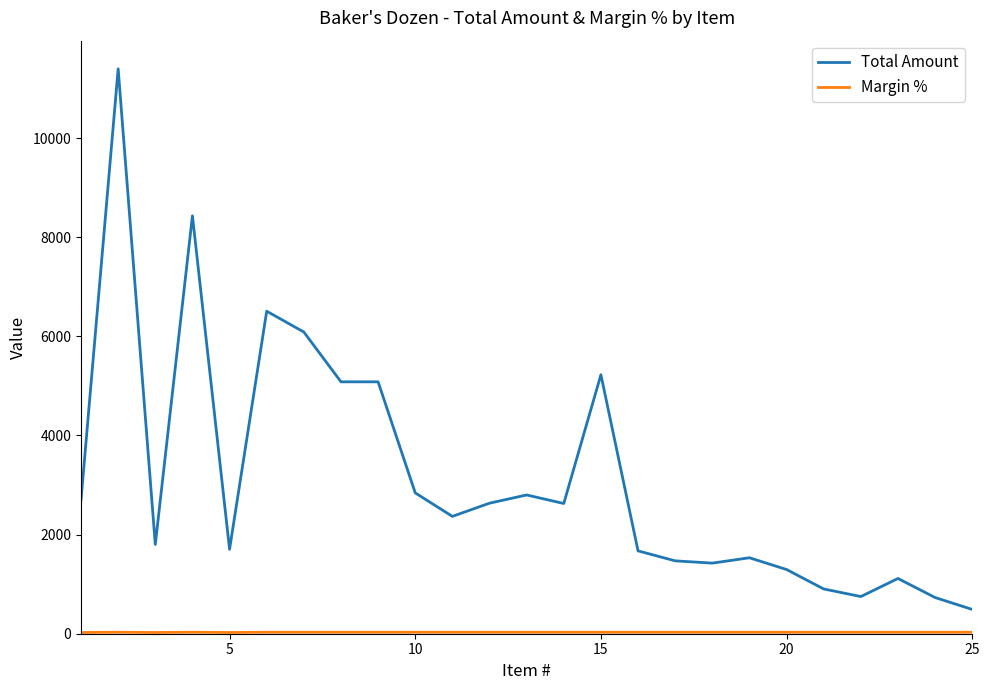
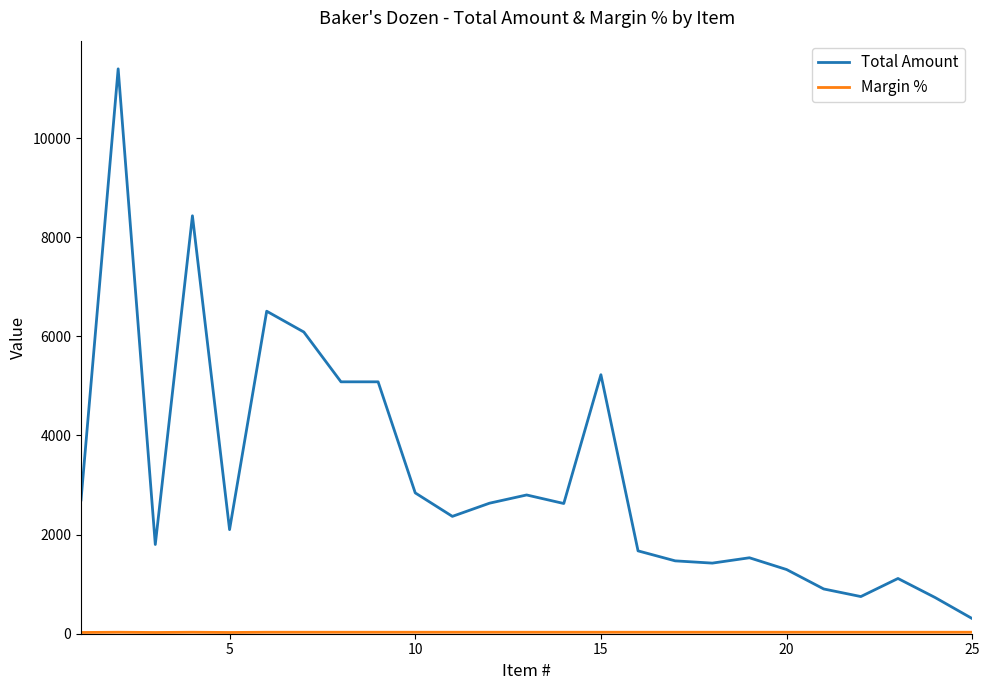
  {
    "Total Amount": {
-     "5": 1700,
+     "5": 2100,
      "10": 2800,
      "15": 5200,
      "20": 1300,
-     "25": 500
+     "25": 300
    },
    "Margin %": {
      "5": 0,
      "10": 0,
      "15": 0,
      "20": 0,
      "25": 0
    }
  }
